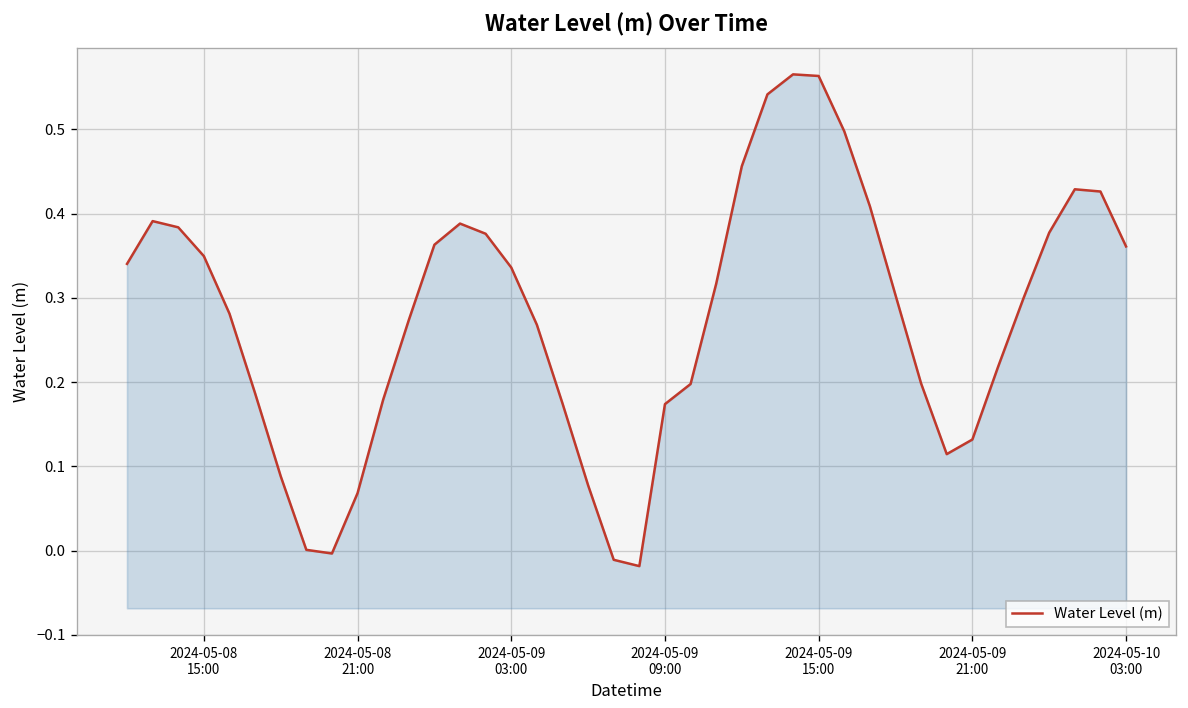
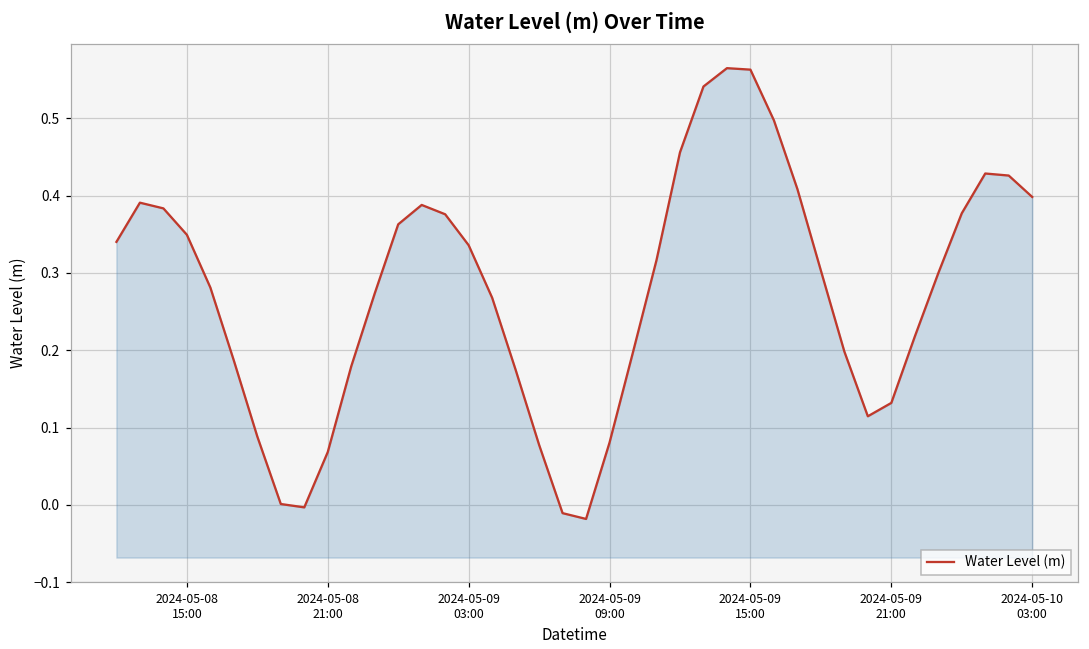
  {
    "2024-05-08 15:00": 0.35,
    "2024-05-08 21:00": 0.07,
    "2024-05-09 03:00": 0.34,
-   "2024-05-09 09:00": 0.17,
+   "2024-05-09 09:00": 0.08,
    "2024-05-09 15:00": 0.56,
    "2024-05-09 21:00": 0.13,
-   "2024-05-10 03:00": 0.36
+   "2024-05-10 03:00": 0.40
  }
